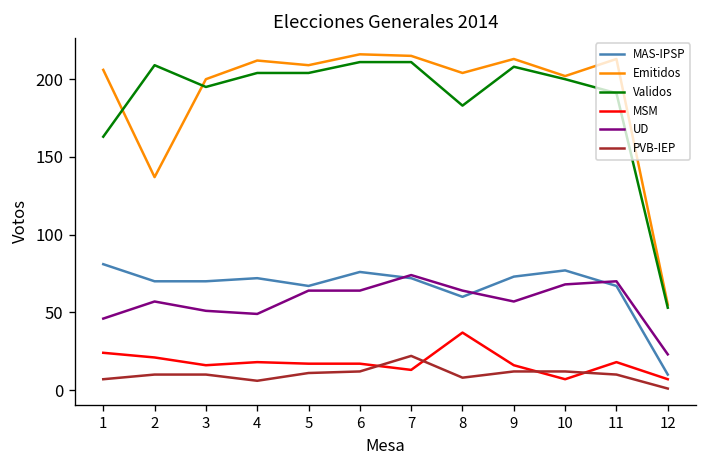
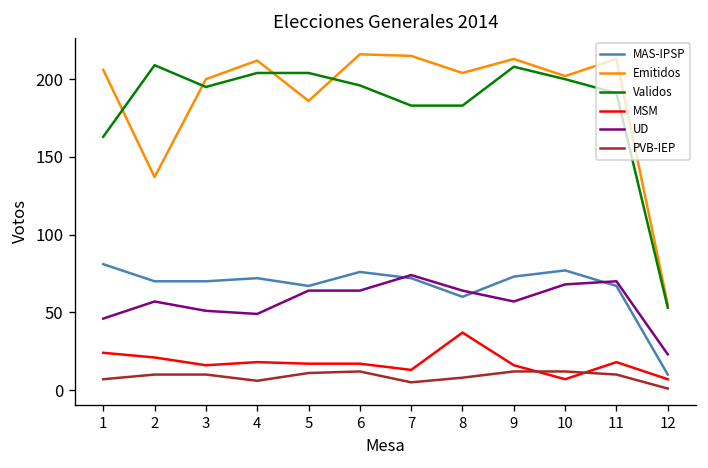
  {
    "MAS-IPSP": {
      "1": 81,
      "2": 70,
      "3": 70,
      "4": 72,
      "5": 67,
      "6": 76,
      "7": 72,
      "8": 60,
      "9": 73,
      "10": 77,
      "11": 67,
      "12": 10
    },
    "Emitidos": {
      "1": 206,
      "2": 137,
      "3": 200,
      "4": 212,
-     "5": 209,
+     "5": 186,
      "6": 216,
      "7": 215,
      "8": 204,
      "9": 213,
      "10": 202,
      "12": 55
    },
    "Validos": {
      "1": 163,
      "2": 209,
      "3": 195,
      "4": 204,
      "5": 204,
-     "6": 211,
-     "7": 211,
+     "6": 196,
+     "7": 183,
      "8": 183,
      "9": 208,
      "10": 200,
      "12": 53
    },
    "MSM": {
      "1": 24,
      "2": 21,
      "3": 16,
      "4": 18,
      "5": 17,
      "6": 17,
      "7": 13,
      "8": 37,
      "9": 16,
      "10": 7,
      "11": 18,
      "12": 7
    },
    "UD": {
      "1": 46,
      "2": 57,
      "3": 51,
      "4": 49,
      "5": 64,
      "6": 64,
      "7": 74,
      "8": 64,
      "9": 57,
      "10": 68,
      "11": 70,
      "12": 23
    },
    "PVB-IEP": {
      "1": 7,
      "2": 10,
      "3": 10,
      "4": 6,
      "5": 11,
      "6": 12,
-     "7": 22,
+     "7": 5,
      "8": 8,
      "9": 12,
      "10": 12,
      "11": 10,
      "12": 1
    }
  }
